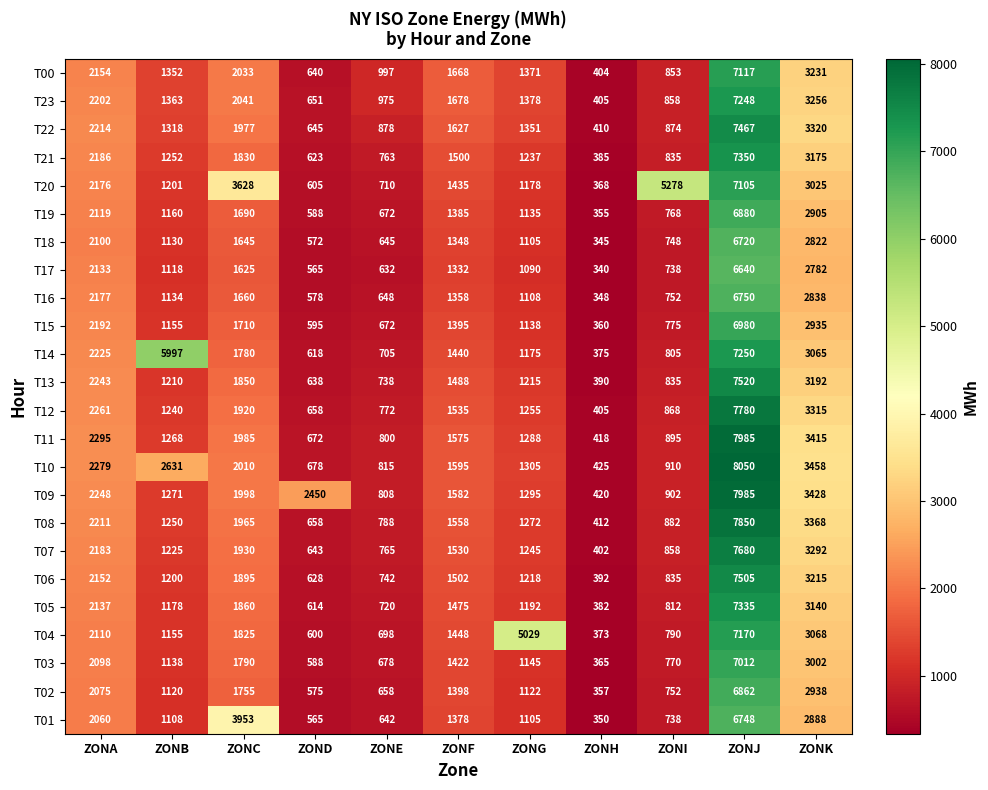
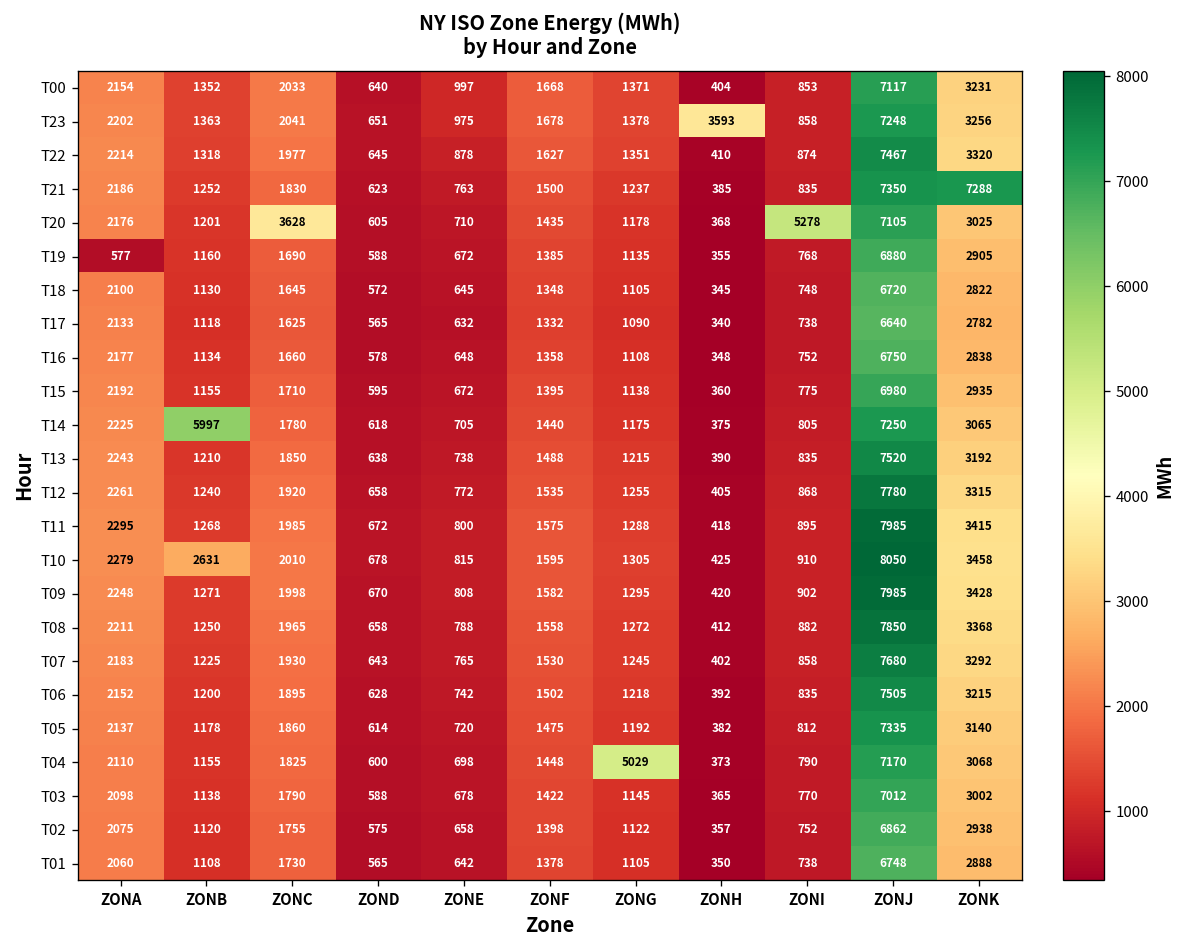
  {
    "T23": {
      "ZONA": 2202,
      "ZONB": 1363,
      "ZONC": 2041,
      "ZOND": 651,
      "ZONE": 975,
      "ZONF": 1678,
      "ZONG": 1378,
-     "ZONH": 405,
+     "ZONH": 3593,
      "ZONI": 858,
      "ZONJ": 7248,
      "ZONK": 3256
    },
    "T21": {
      "ZONA": 2186,
      "ZONB": 1252,
      "ZONC": 1830,
      "ZOND": 623,
      "ZONE": 763,
      "ZONF": 1500,
      "ZONG": 1237,
      "ZONH": 385,
      "ZONI": 835,
      "ZONJ": 7350,
-     "ZONK": 3175
+     "ZONK": 7288
    },
    "T19": {
-     "ZONA": 2119,
+     "ZONA": 577,
      "ZONB": 1160,
      "ZONC": 1690,
      "ZOND": 588,
      "ZONE": 672,
      "ZONF": 1385,
      "ZONG": 1135,
      "ZONH": 355,
      "ZONI": 768,
      "ZONJ": 6880,
      "ZONK": 2905
    },
    "T09": {
      "ZONA": 2248,
      "ZONB": 1271,
      "ZONC": 1998,
-     "ZOND": 2450,
+     "ZOND": 670,
      "ZONE": 808,
      "ZONF": 1582,
      "ZONG": 1295,
      "ZONH": 420,
      "ZONI": 902,
      "ZONJ": 7985,
      "ZONK": 3428
    },
    "T01": {
      "ZONA": 2060,
      "ZONB": 1108,
-     "ZONC": 3953,
+     "ZONC": 1730,
      "ZOND": 565,
      "ZONE": 642,
      "ZONF": 1378,
      "ZONG": 1105,
      "ZONH": 350,
      "ZONI": 738,
      "ZONJ": 6748,
      "ZONK": 2888
    }
  }
